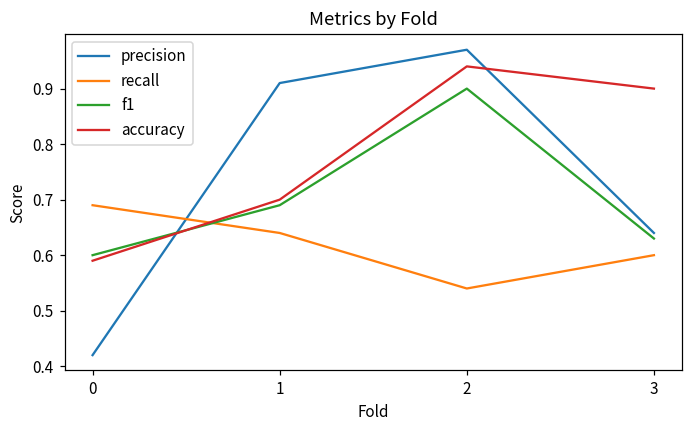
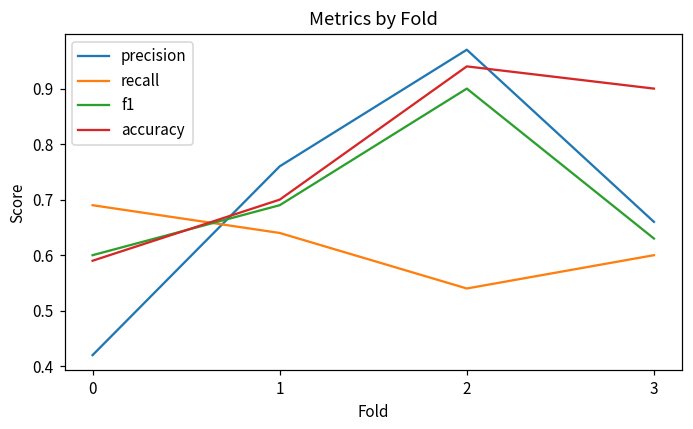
  {
    "precision": {
      "0": 0.42,
-     "1": 0.91,
+     "1": 0.76,
      "2": 0.97,
-     "3": 0.64
+     "3": 0.66
    },
    "recall": {
      "0": 0.69,
      "1": 0.64,
      "2": 0.54,
      "3": 0.60
    },
    "f1": {
      "0": 0.60,
      "1": 0.69,
      "2": 0.90,
      "3": 0.63
    },
    "accuracy": {
      "0": 0.59,
      "1": 0.70,
      "2": 0.94,
      "3": 0.90
    }
  }
